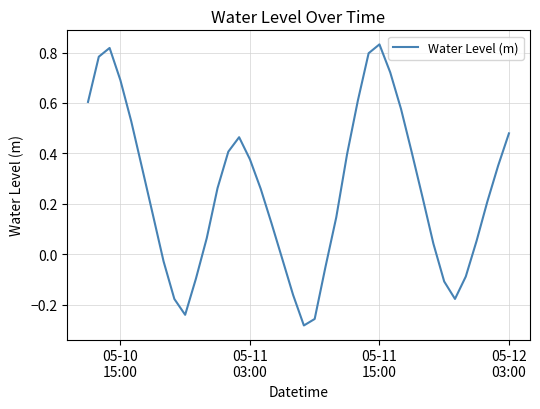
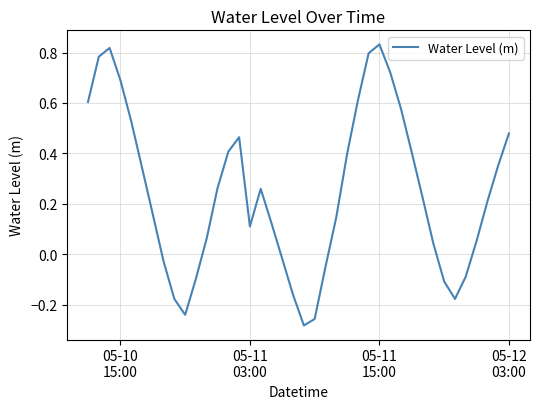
  {
    "05-10 15:00": 0.69,
-   "05-11 03:00": 0.38,
+   "05-11 03:00": 0.11,
    "05-11 15:00": 0.83,
    "05-12 03:00": 0.48
  }
